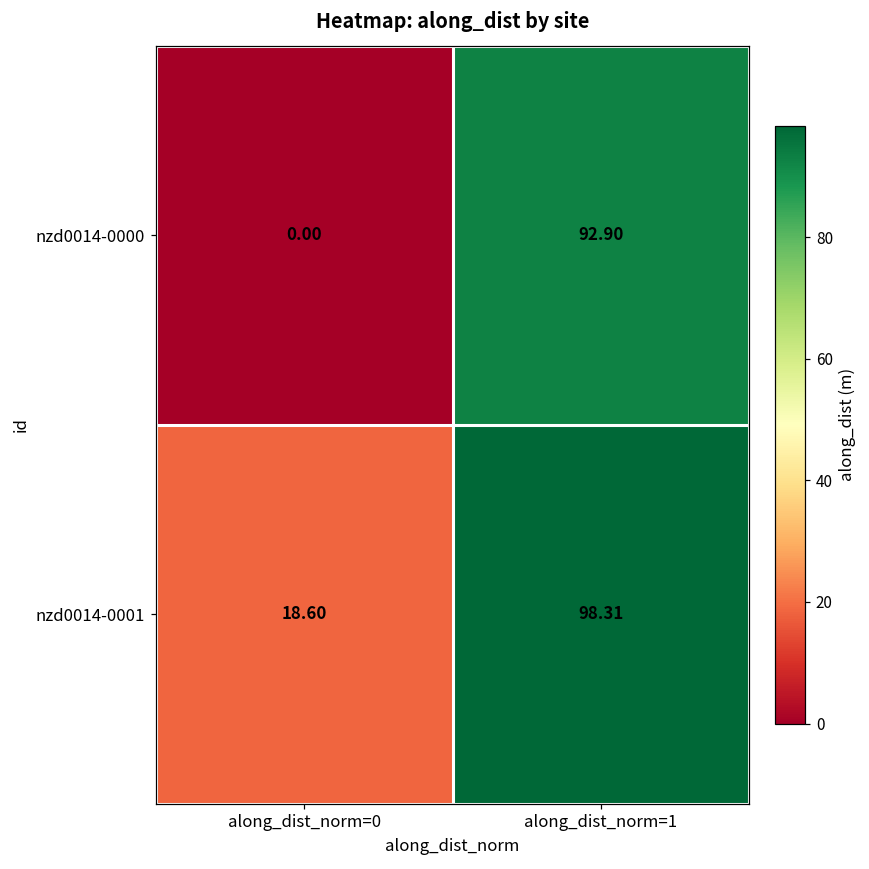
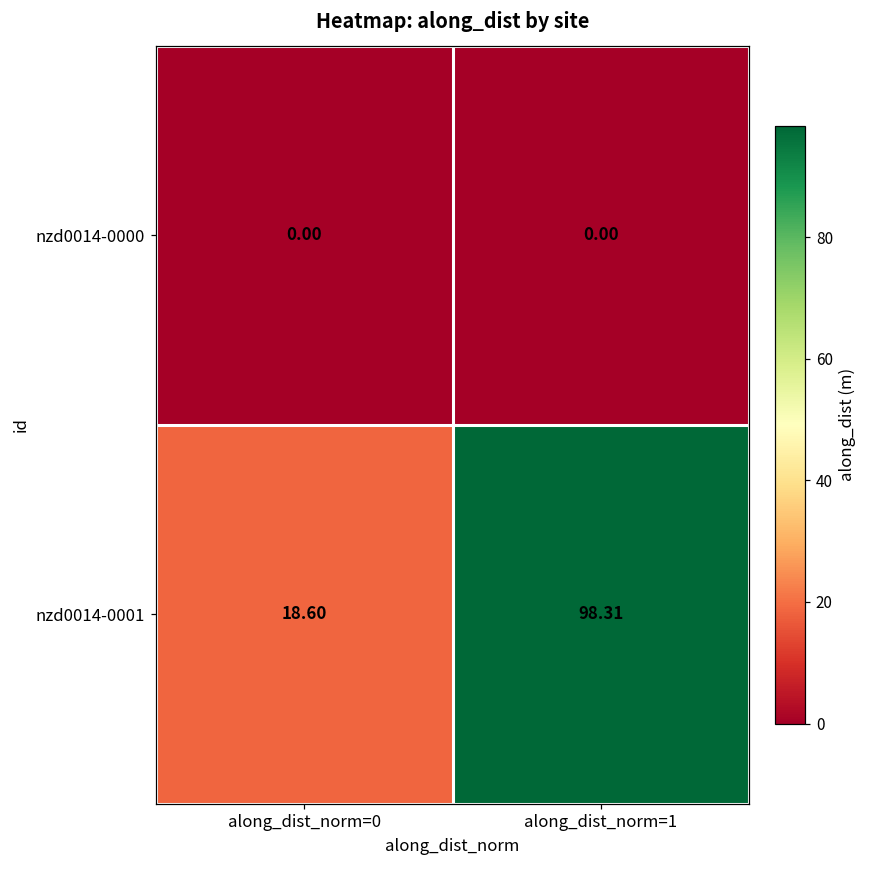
  {
    "nzd0014-0000": {
      "along_dist_norm=0": 0.00,
-     "along_dist_norm=1": 92.90
+     "along_dist_norm=1": 0.00
    },
    "nzd0014-0001": {
      "along_dist_norm=0": 18.60,
      "along_dist_norm=1": 98.31
    }
  }
